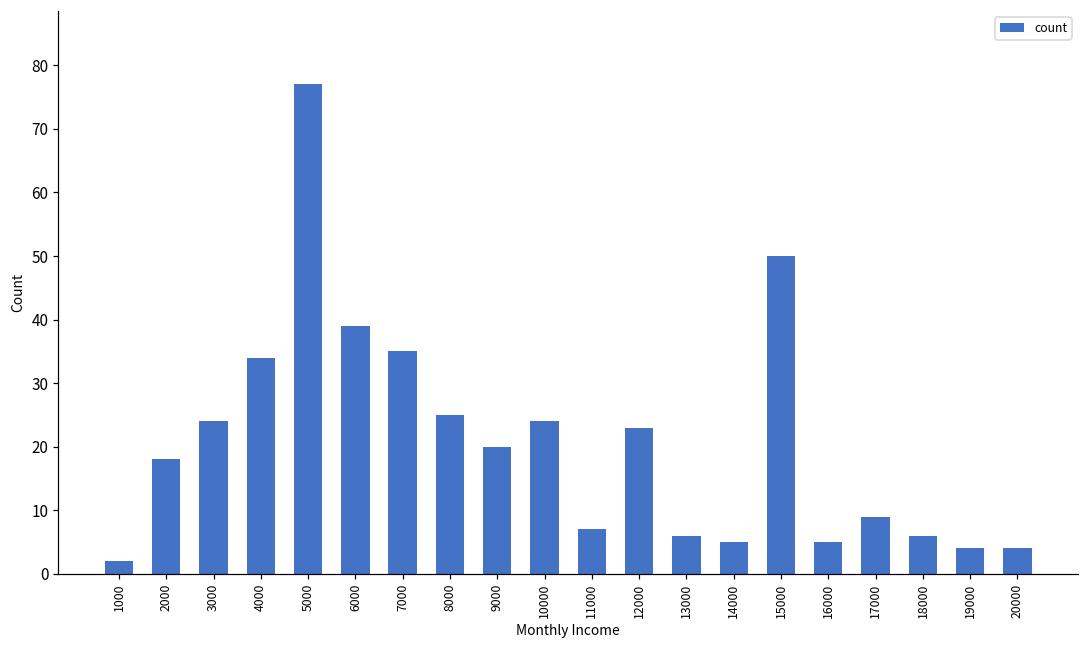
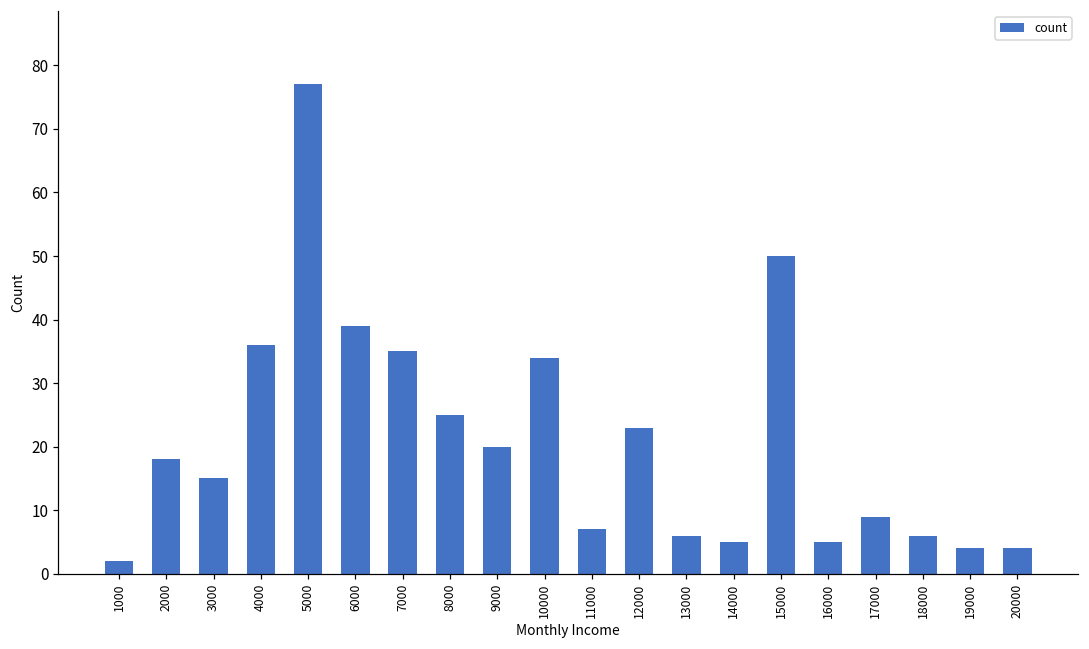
  {
    "1000": 2,
    "2000": 18,
-   "3000": 24,
-   "4000": 34,
+   "3000": 15,
+   "4000": 36,
    "5000": 77,
    "6000": 39,
    "7000": 35,
    "8000": 25,
    "9000": 20,
-   "10000": 24,
+   "10000": 34,
    "11000": 7,
    "12000": 23,
    "13000": 6,
    "14000": 5,
    "15000": 50,
    "16000": 5,
    "17000": 9,
    "18000": 6,
    "19000": 4,
    "20000": 4
  }
